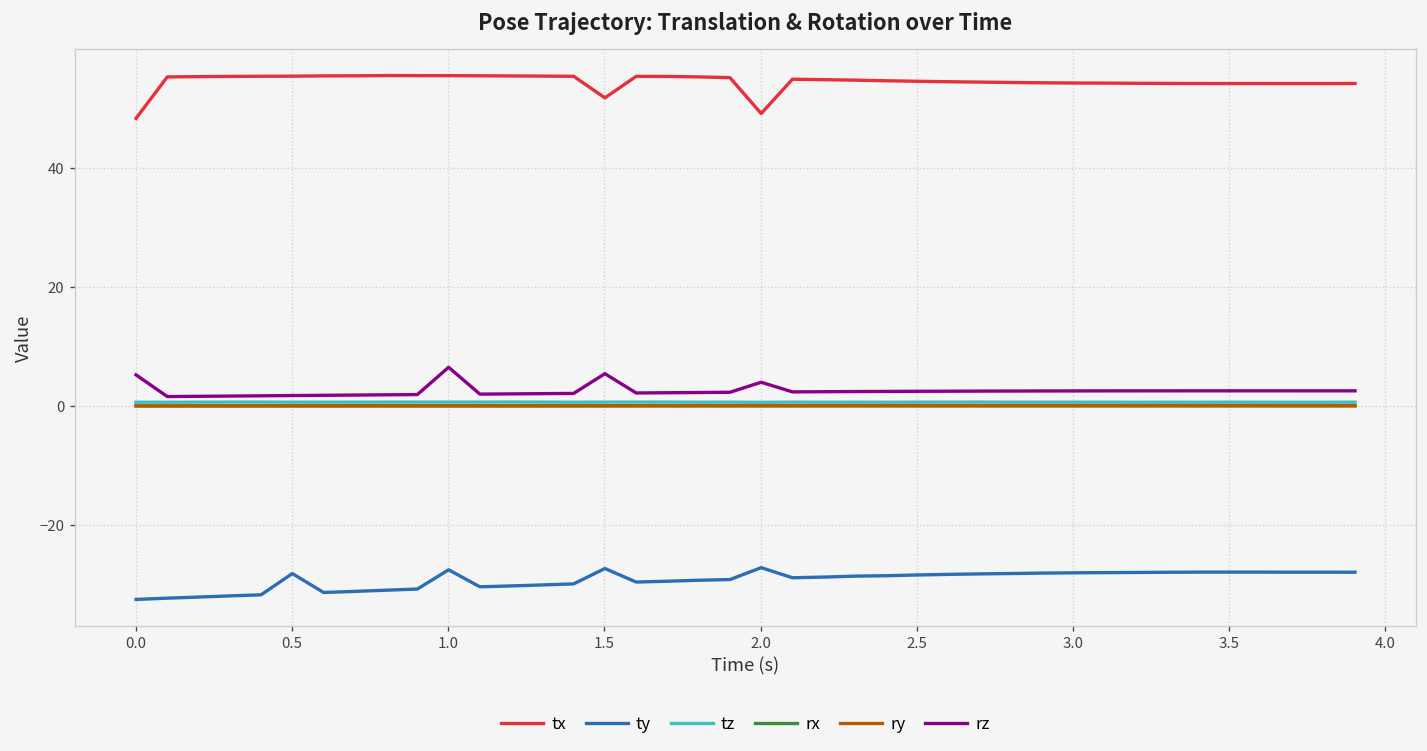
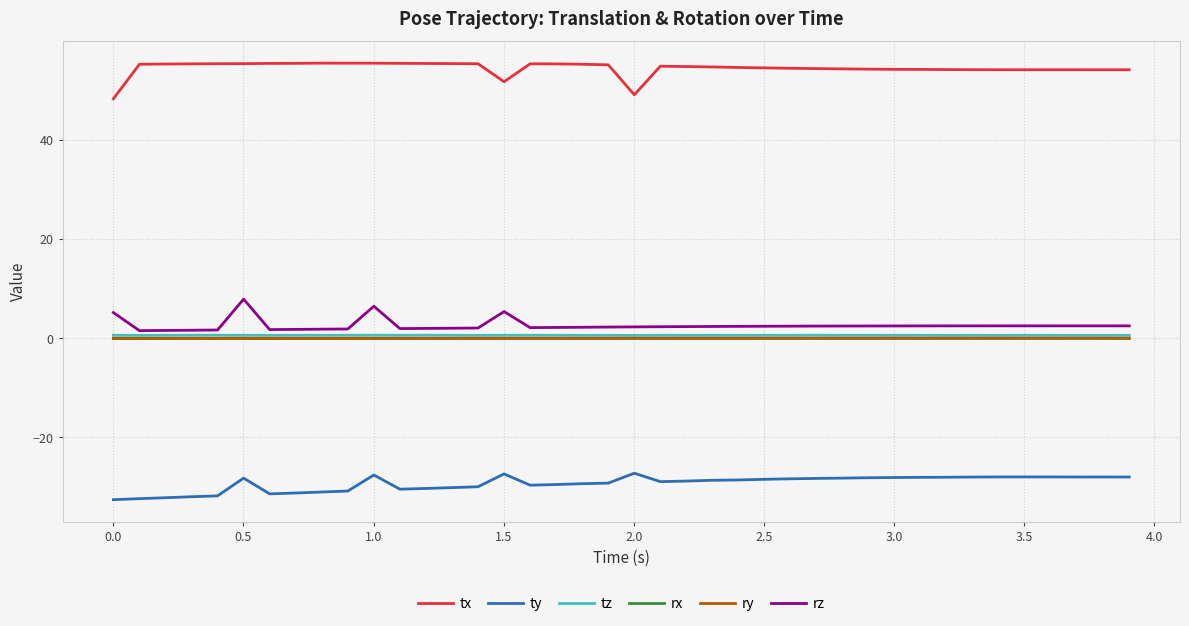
  {
    "tx": {
      "0.0": 48,
      "0.5": 55,
      "1.0": 55,
      "1.5": 52,
      "2.0": 49
    },
    "ty": {
      "0.0": -33,
      "0.5": -28,
      "1.0": -28,
      "1.5": -27,
      "2.0": -27
    },
    "tz": {
      "0.0": 1,
      "0.5": 1,
      "1.0": 1,
      "1.5": 1,
      "2.0": 1
    },
    "rz": {
      "0.0": 5,
-     "0.5": 2,
+     "0.5": 8,
      "1.0": 6,
      "1.5": 5,
-     "2.0": 4
+     "2.0": 2
    }
  }
